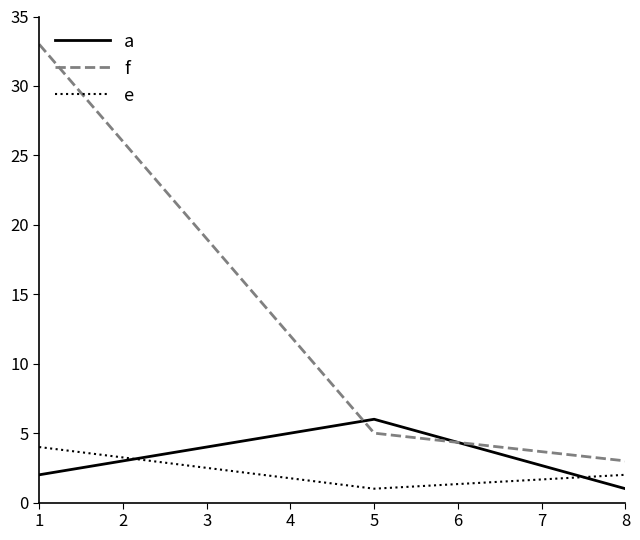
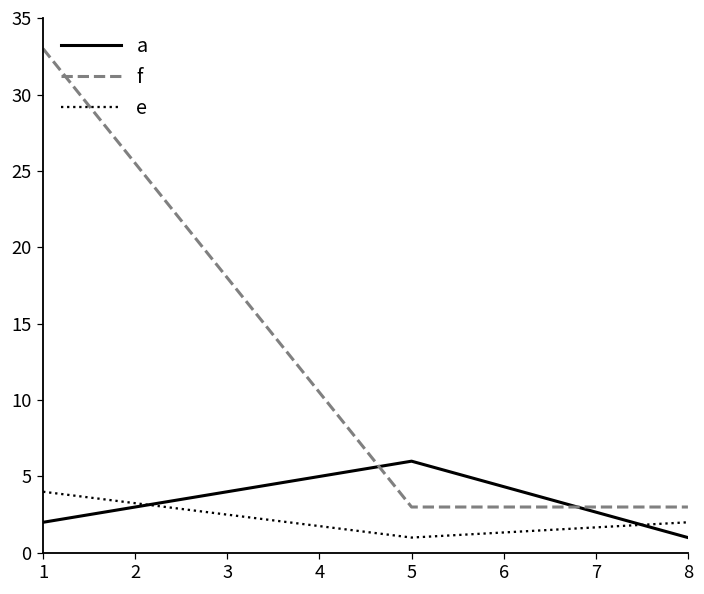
  {
    "f": {
      "1": 33,
-     "5": 5,
+     "5": 3,
      "8": 3
    }
  }
